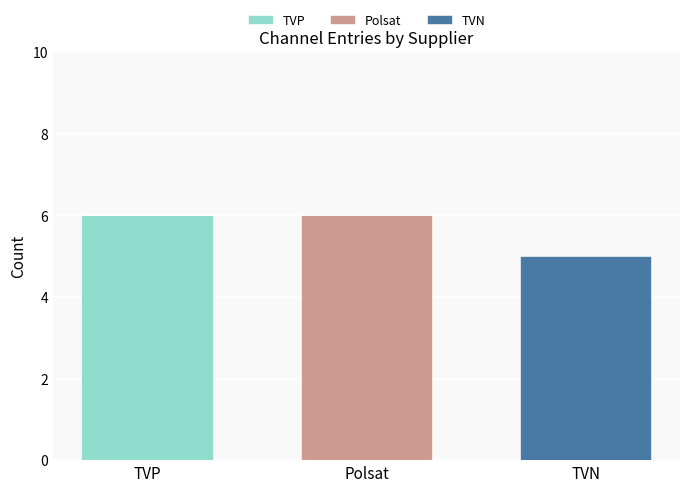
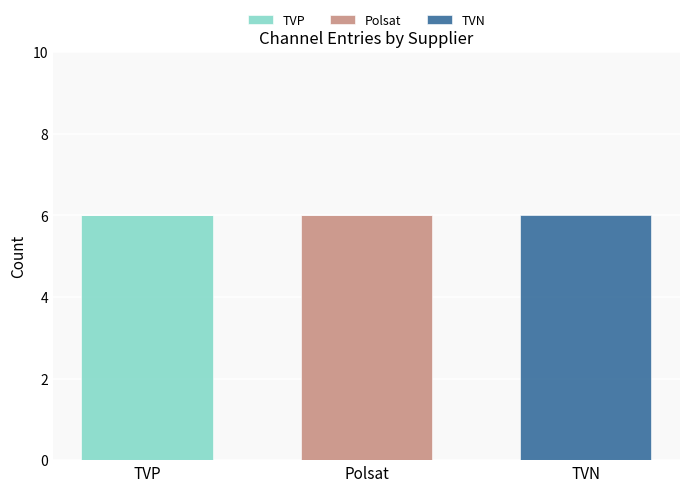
  {
    "TVP": {
      "TVP": 6,
      "Polsat": 0,
      "TVN": 0
    },
    "TVN": {
-     "TVN": 5
+     "TVN": 6
    }
  }
